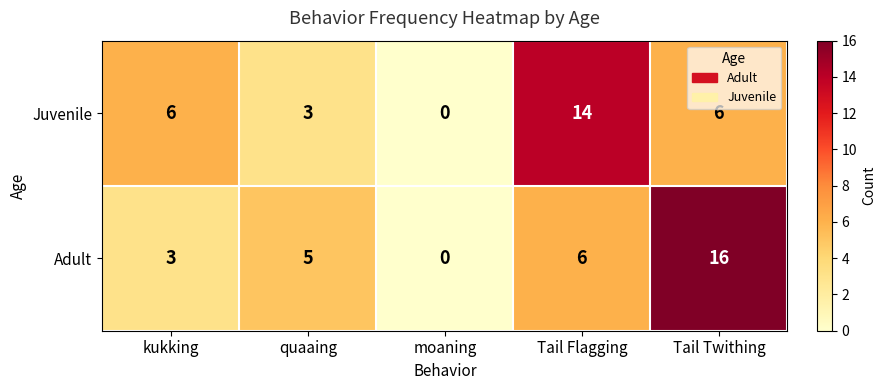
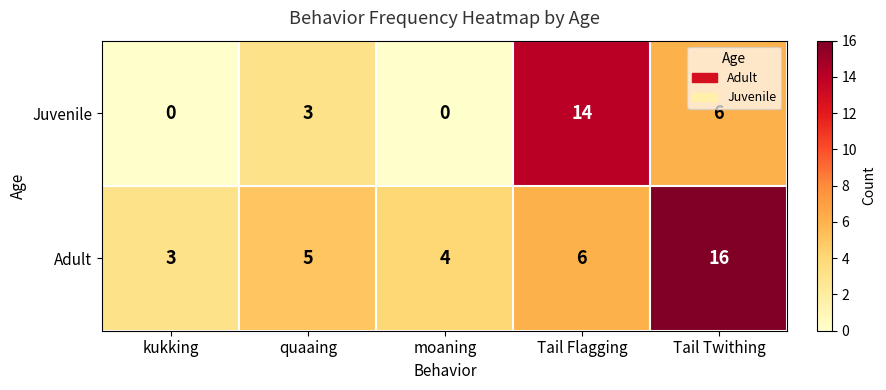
  {
    "Juvenile": {
-     "kukking": 6,
+     "kukking": 0,
      "quaaing": 3,
      "moaning": 0,
      "Tail Flagging": 14
    },
    "Adult": {
      "kukking": 3,
      "quaaing": 5,
-     "moaning": 0,
+     "moaning": 4,
      "Tail Flagging": 6,
      "Tail Twithing": 16
    }
  }
